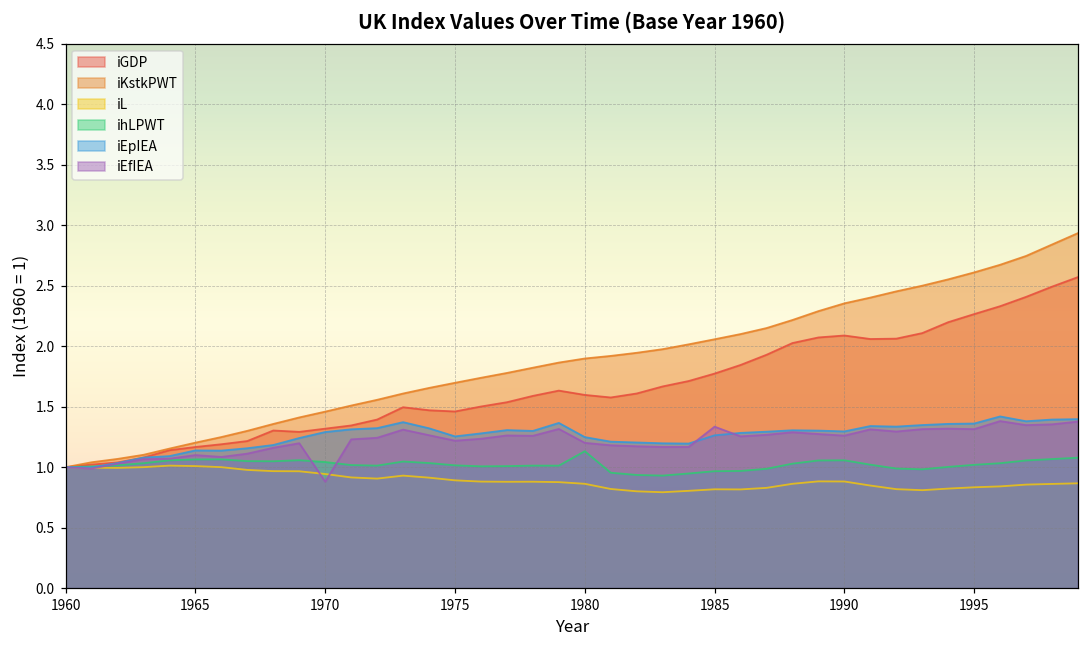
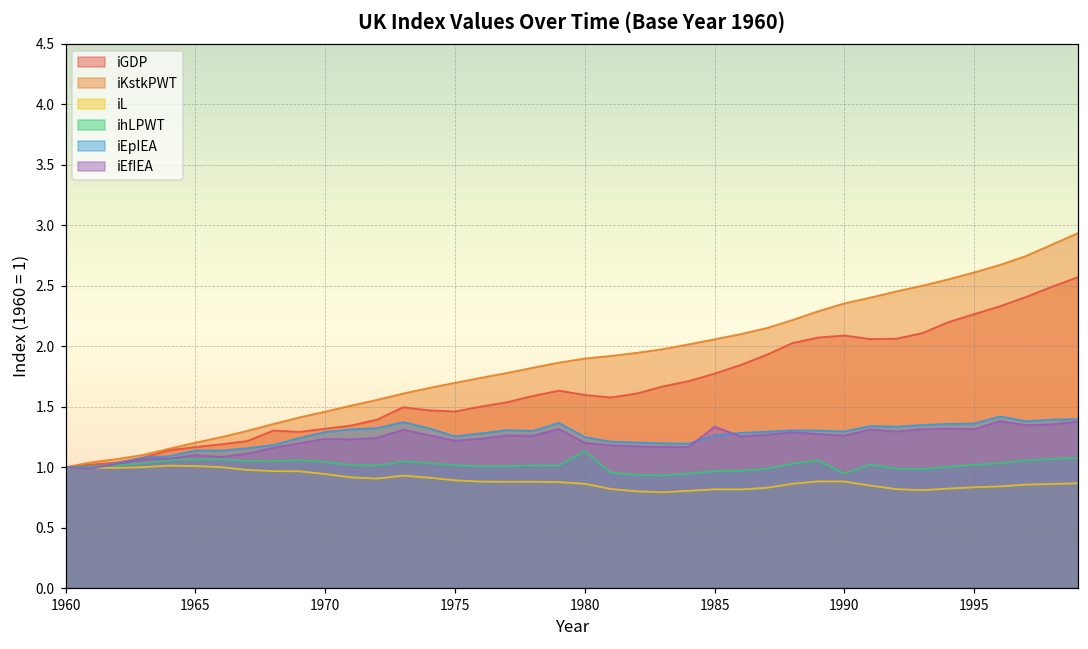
  {
    "ihLPWT": {
      "1965": 1.06,
      "1970": 1.04,
      "1975": 1.02,
      "1980": 1.13,
      "1985": 0.97,
-     "1990": 1.06,
+     "1990": 0.95,
      "1995": 1.02
    },
    "iEpIEA": {
      "1965": 1.14,
      "1970": 1.29,
      "1975": 1.25,
      "1980": 1.25,
      "1985": 1.26,
      "1990": 1.30,
      "1995": 1.36
    },
    "iEfIEA": {
      "1965": 1.10,
-     "1970": 0.88,
+     "1970": 1.23,
      "1975": 1.22,
      "1980": 1.20,
      "1985": 1.33,
      "1990": 1.26,
      "1995": 1.31
    }
  }
